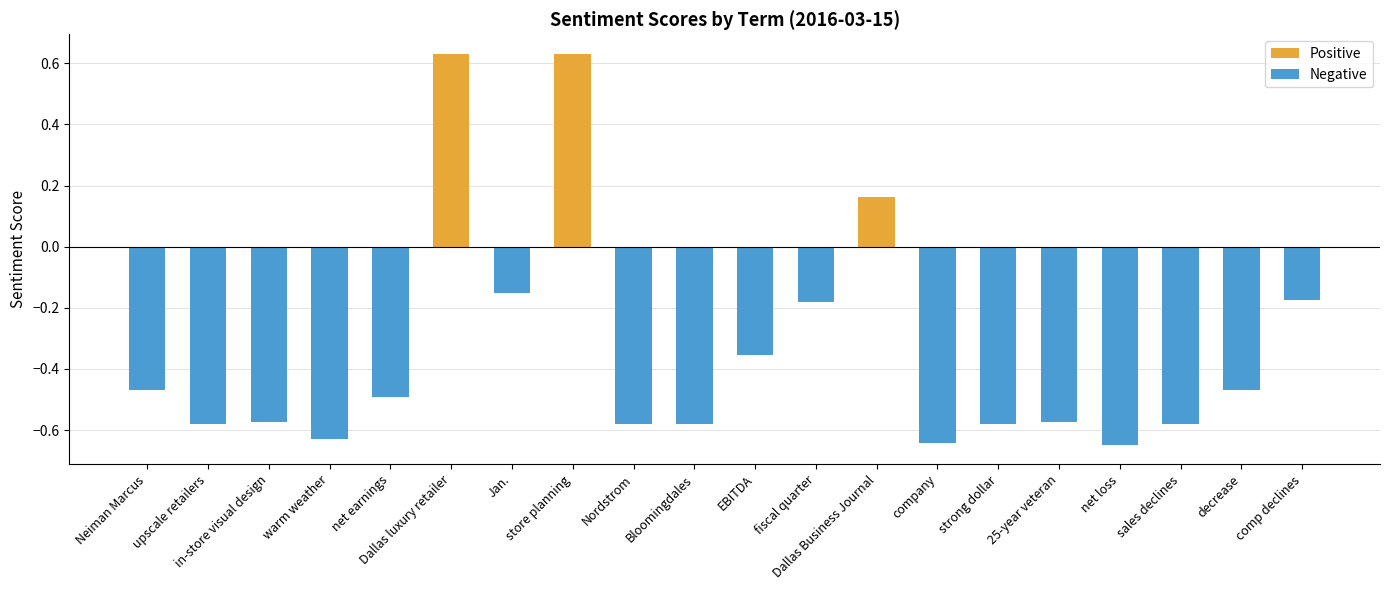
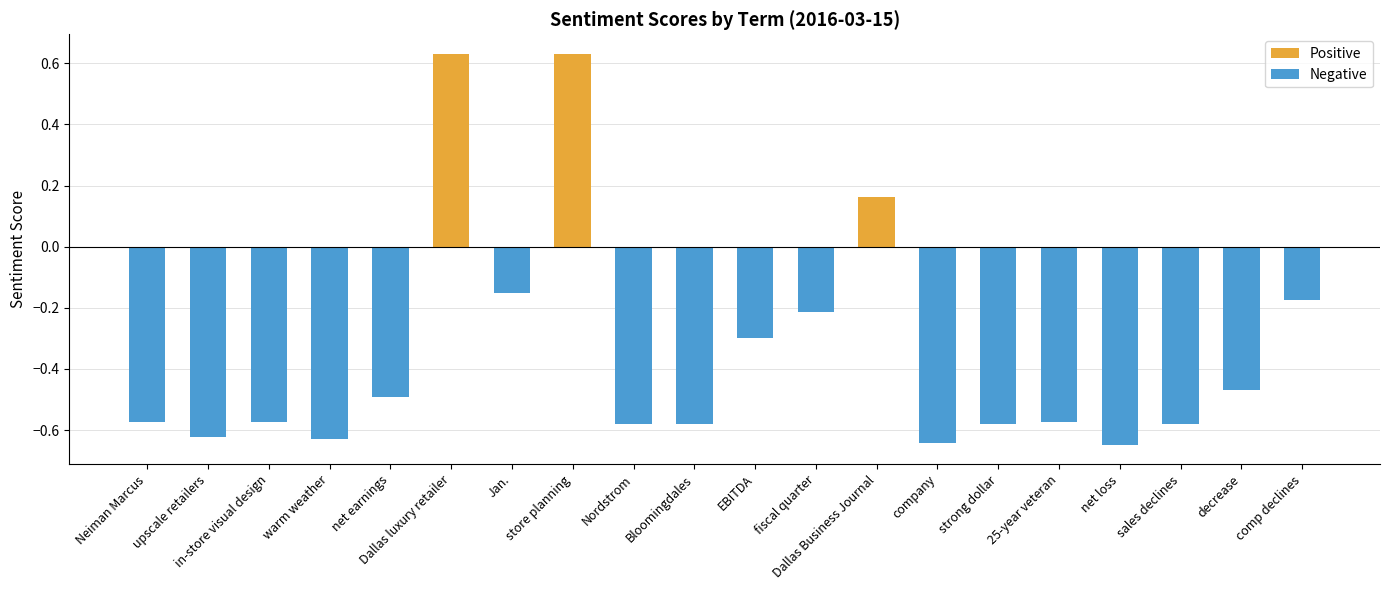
  {
    "Positive": {
      "Neiman Marcus": 0.00,
      "upscale retailers": 0.00,
      "in-store visual design": 0.00,
      "warm weather": 0.00,
      "net earnings": 0.00,
      "Dallas luxury retailer": 0.63,
      "Jan.": 0.00,
      "store planning": 0.63,
      "Nordstrom": 0.00,
      "Bloomingdales": 0.00,
      "EBITDA": 0.00,
      "fiscal quarter": 0.00,
      "Dallas Business Journal": 0.16,
      "company": 0.00,
      "strong dollar": 0.00,
      "25-year veteran": 0.00,
      "net loss": 0.00,
      "sales declines": 0.00,
      "decrease": 0.00,
      "comp declines": 0.00
    },
    "Negative": {
-     "Neiman Marcus": -0.47,
-     "upscale retailers": -0.58,
+     "Neiman Marcus": -0.57,
+     "upscale retailers": -0.62,
      "in-store visual design": -0.57,
      "warm weather": -0.63,
      "net earnings": -0.49,
      "Dallas luxury retailer": 0.00,
      "Jan.": -0.15,
      "store planning": 0.00,
      "Nordstrom": -0.58,
      "Bloomingdales": -0.58,
-     "EBITDA": -0.35,
-     "fiscal quarter": -0.18,
+     "EBITDA": -0.30,
+     "fiscal quarter": -0.21,
      "Dallas Business Journal": 0.00,
      "company": -0.64,
      "strong dollar": -0.58,
      "25-year veteran": -0.57,
      "net loss": -0.65,
      "sales declines": -0.58,
      "decrease": -0.47,
      "comp declines": -0.17
    }
  }
